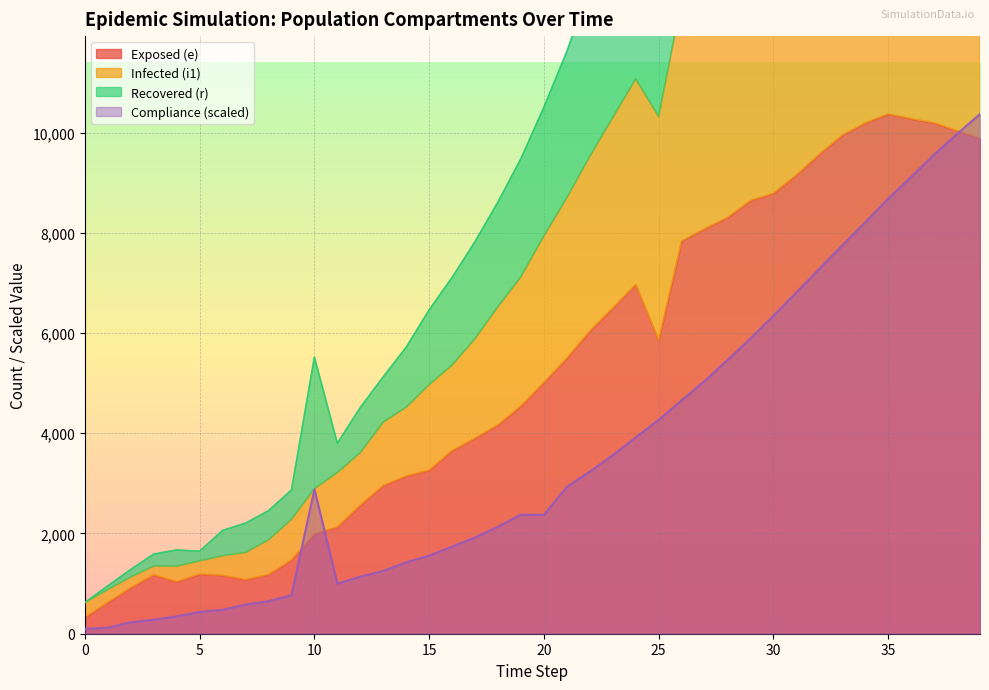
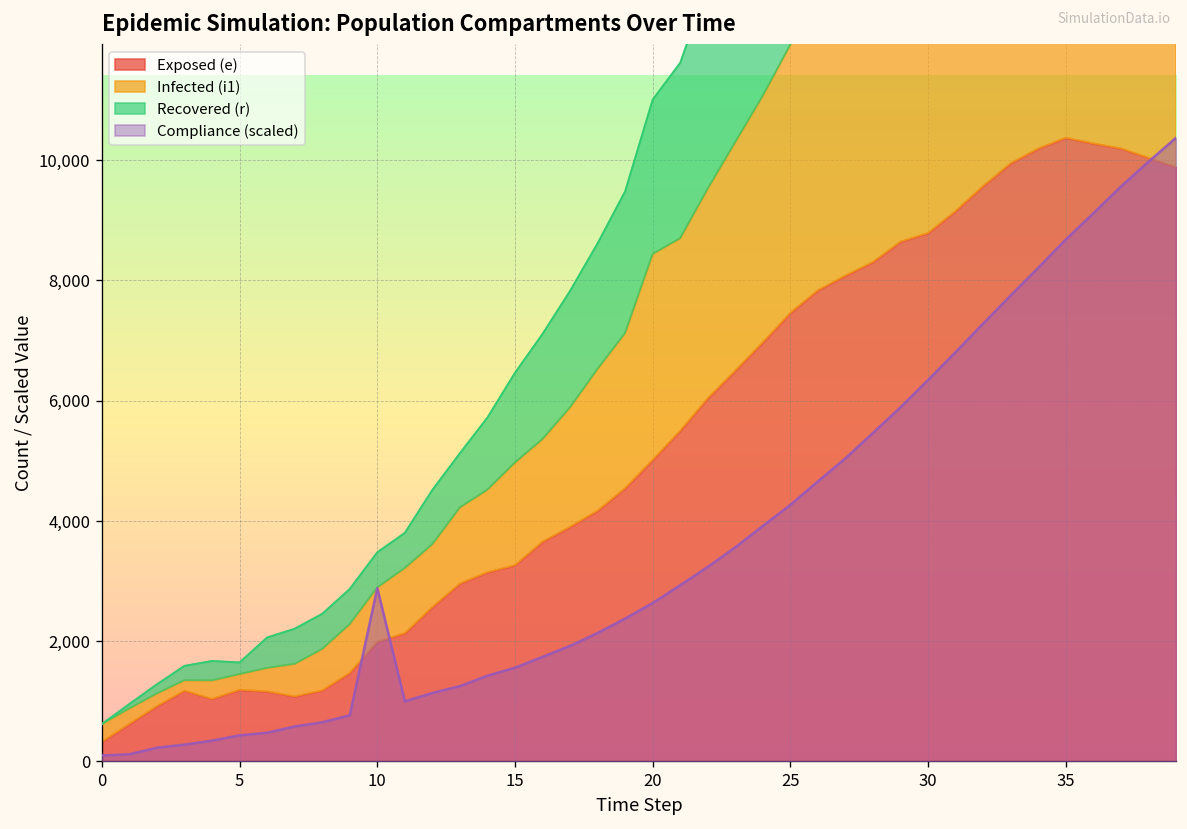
  {
    "Exposed (e)": {
      "0": "300",
      "5": "1,200",
      "10": "2,000",
      "15": "3,300",
      "20": "5,000",
-     "25": "5,900",
+     "25": "7,500",
      "30": "8,800",
      "35": "10,400"
    },
    "Infected (i1)": {
      "5": "300",
      "15": "1,700",
-     "20": "2,900",
+     "20": "3,400",
      "25": "4,500"
    },
    "Recovered (r)": {
      "5": "200",
-     "10": "2,600",
+     "10": "600",
      "15": "1,500",
      "20": "2,600"
    },
    "Compliance (scaled)": {
      "0": "100",
      "5": "400",
      "15": "1,600",
-     "20": "2,400",
+     "20": "2,600",
      "25": "4,300",
      "30": "6,300",
      "35": "8,700"
    }
  }
